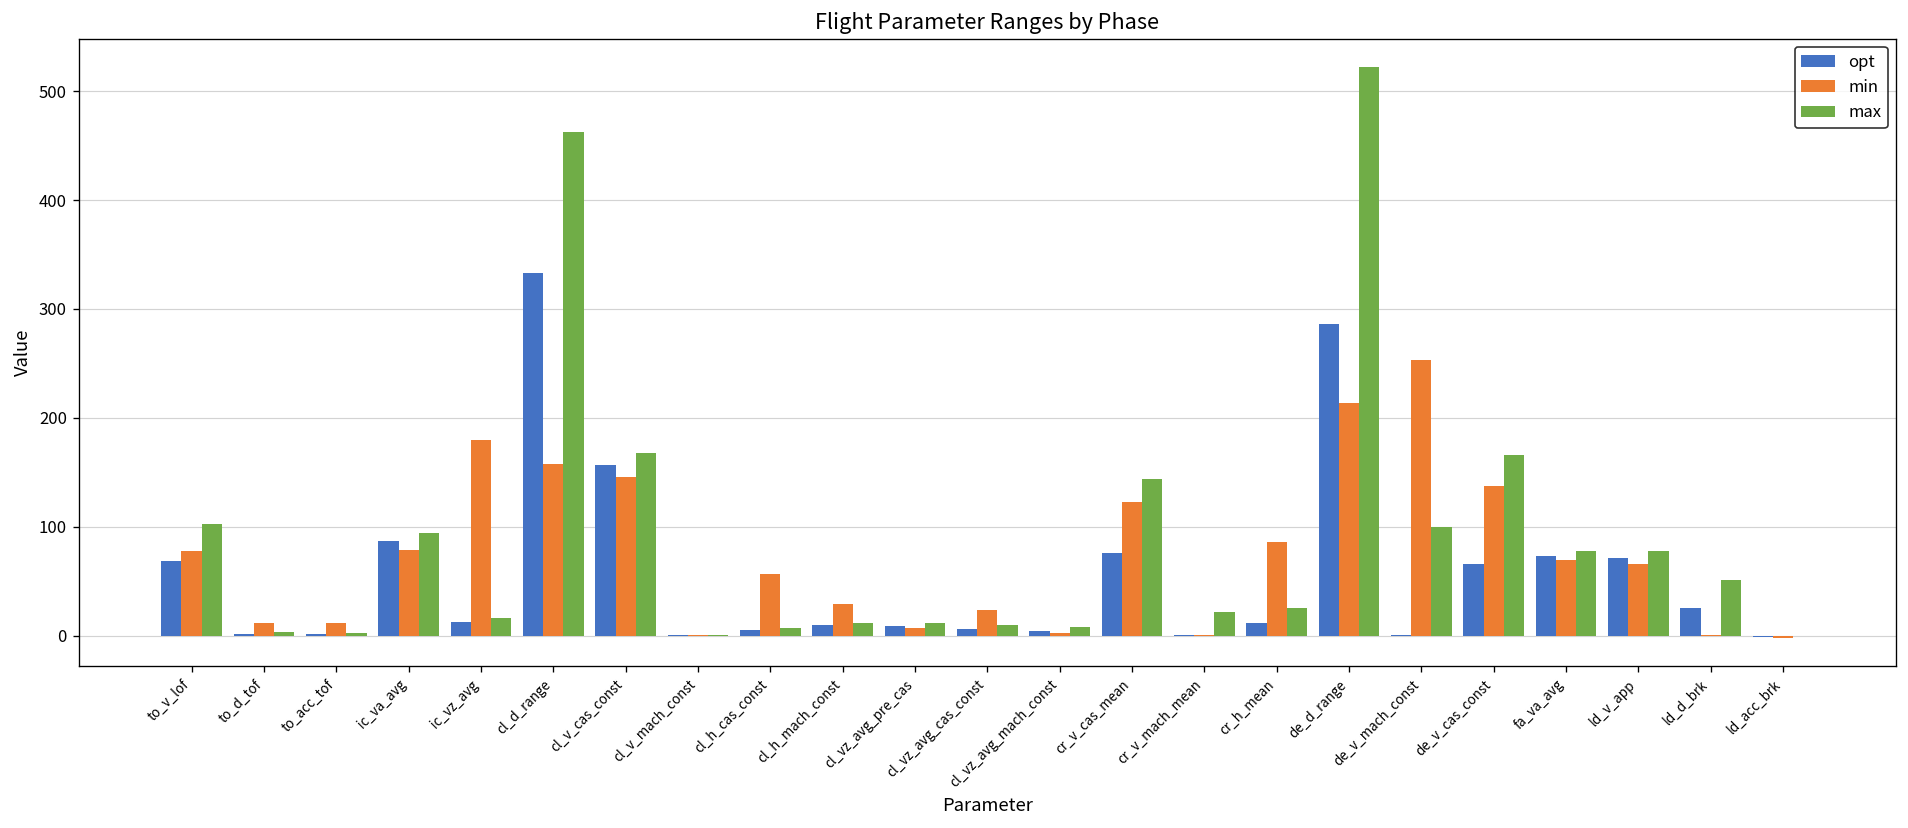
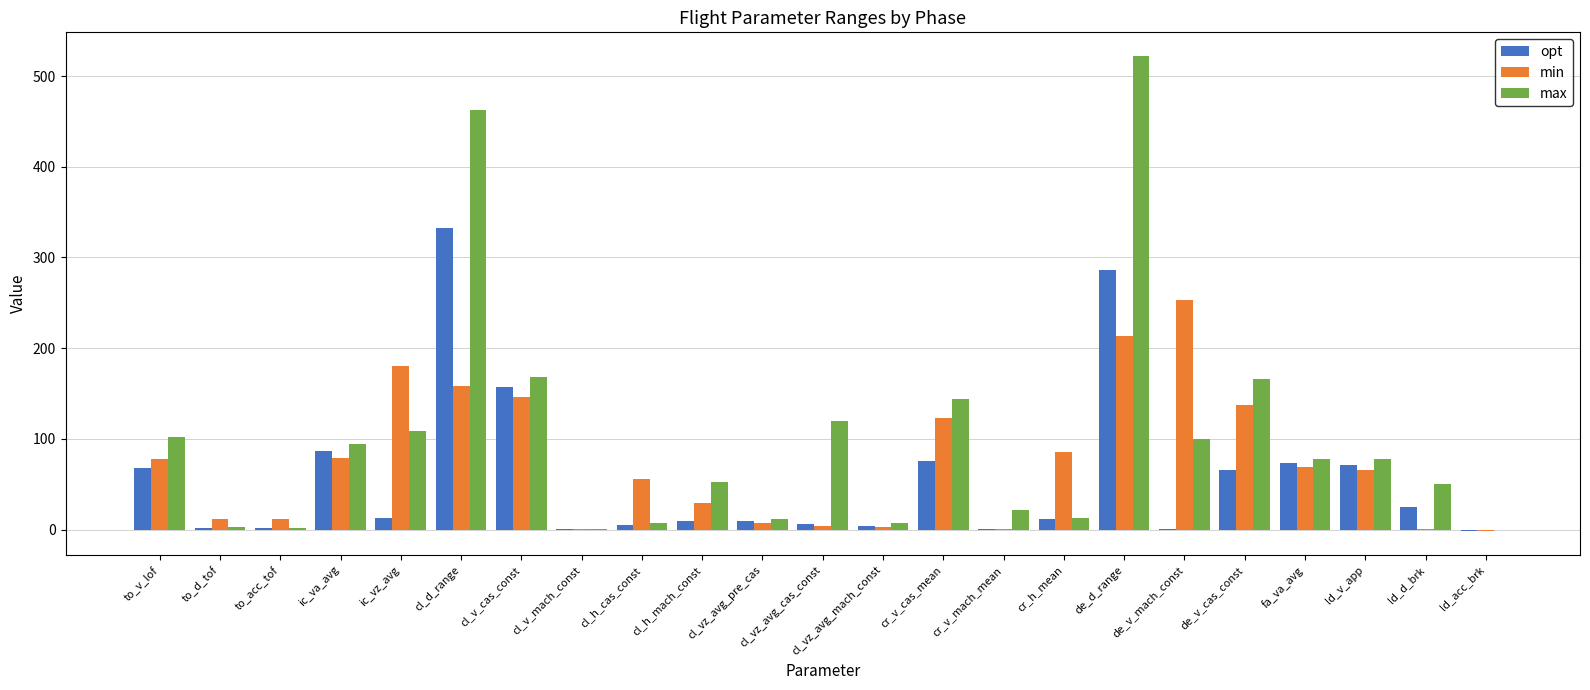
  {
    "opt": {
      "to_v_lof": 70,
      "ic_va_avg": 90,
      "ic_vz_avg": 10,
      "cl_d_range": 330,
      "cl_v_cas_const": 160,
      "cl_h_cas_const": 10,
      "cl_h_mach_const": 10,
      "cl_vz_avg_pre_cas": 10,
      "cl_vz_avg_cas_const": 10,
      "cl_vz_avg_mach_const": 0,
      "cr_v_cas_mean": 80,
      "cr_h_mean": 10,
      "de_d_range": 290,
      "de_v_cas_const": 70,
      "fa_va_avg": 70,
      "ld_v_app": 70,
      "ld_d_brk": 30
    },
    "min": {
      "to_v_lof": 80,
      "to_d_tof": 10,
      "to_acc_tof": 10,
      "ic_va_avg": 80,
      "ic_vz_avg": 180,
      "cl_d_range": 160,
      "cl_v_cas_const": 150,
      "cl_h_cas_const": 60,
      "cl_h_mach_const": 30,
      "cl_vz_avg_pre_cas": 10,
-     "cl_vz_avg_cas_const": 20,
+     "cl_vz_avg_cas_const": 0,
      "cr_v_cas_mean": 120,
      "cr_h_mean": 90,
      "de_d_range": 210,
      "de_v_mach_const": 250,
      "de_v_cas_const": 140,
      "fa_va_avg": 70,
      "ld_v_app": 70
    },
    "max": {
      "to_v_lof": 100,
      "to_d_tof": 0,
      "ic_va_avg": 90,
-     "ic_vz_avg": 20,
+     "ic_vz_avg": 110,
      "cl_d_range": 460,
      "cl_v_cas_const": 170,
      "cl_h_cas_const": 10,
-     "cl_h_mach_const": 10,
+     "cl_h_mach_const": 50,
      "cl_vz_avg_pre_cas": 10,
-     "cl_vz_avg_cas_const": 10,
+     "cl_vz_avg_cas_const": 120,
      "cl_vz_avg_mach_const": 10,
      "cr_v_cas_mean": 140,
      "cr_v_mach_mean": 20,
-     "cr_h_mean": 30,
+     "cr_h_mean": 10,
      "de_d_range": 520,
      "de_v_mach_const": 100,
      "de_v_cas_const": 170,
      "fa_va_avg": 80,
      "ld_v_app": 80,
      "ld_d_brk": 50
    }
  }
